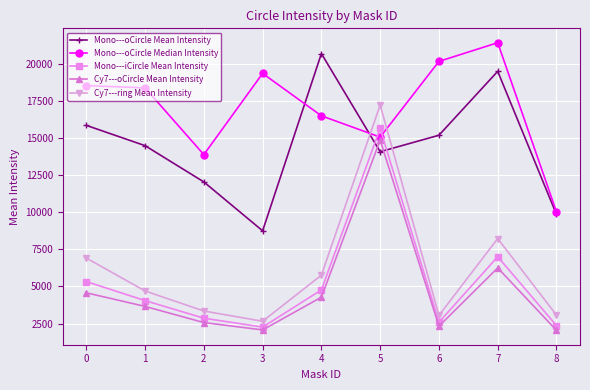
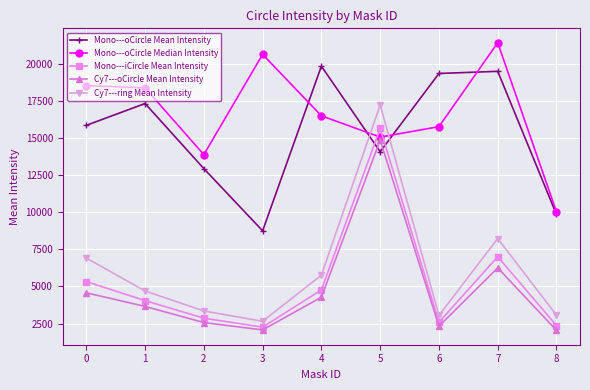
  {
    "Mono---oCircle Mean Intensity": {
      "0": 15800,
-     "1": 14500,
-     "2": 12000,
+     "1": 17300,
+     "2": 12900,
      "3": 8700,
-     "4": 20700,
+     "4": 19800,
      "5": 14100,
-     "6": 15200,
+     "6": 19300,
      "7": 19500,
      "8": 9800
    },
    "Mono---oCircle Median Intensity": {
      "2": 13900,
-     "3": 19300,
+     "3": 20600,
      "4": 16500,
      "5": 15100,
-     "6": 20200,
+     "6": 15800,
      "7": 21400,
      "8": 10000
    }
  }
